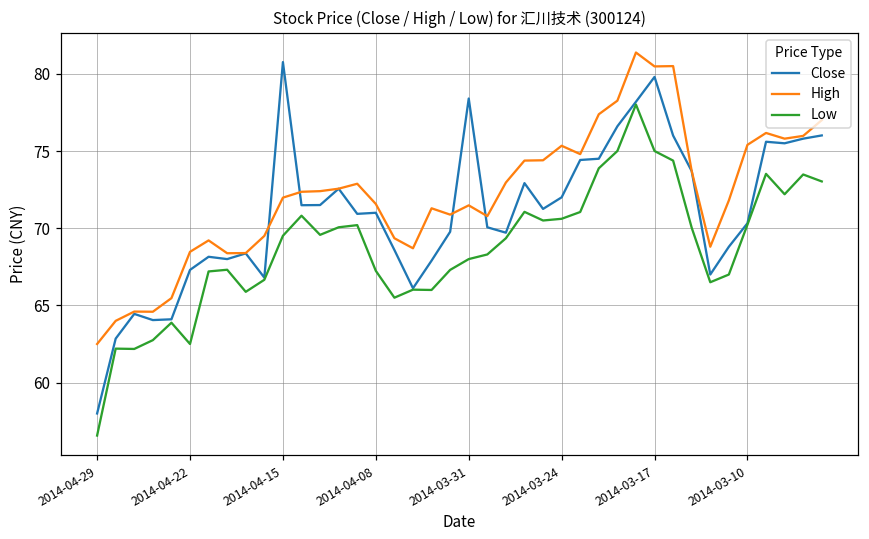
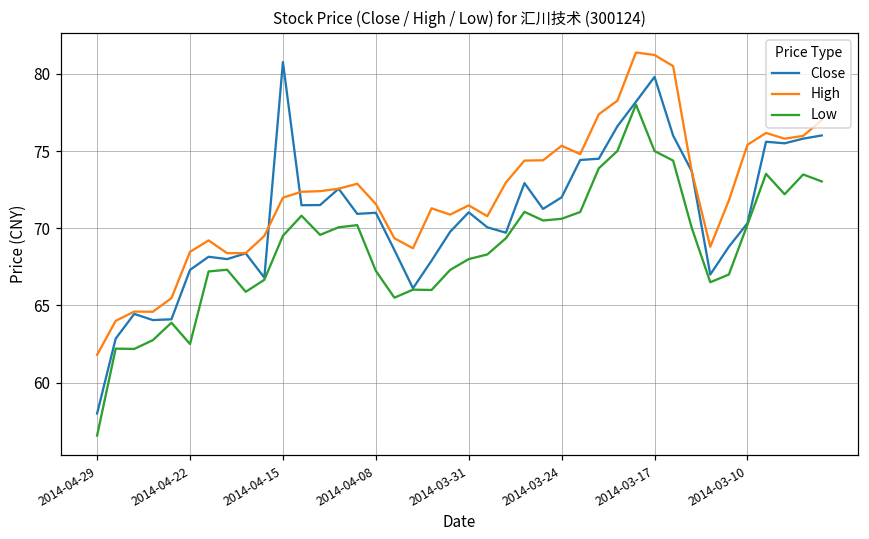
  {
    "Close": {
      "2014-04-29": 58.0,
      "2014-04-22": 67.3,
      "2014-04-15": 80.8,
      "2014-04-08": 71.0,
-     "2014-03-31": 78.4,
+     "2014-03-31": 71.0,
      "2014-03-24": 72.0,
      "2014-03-17": 79.8
    },
    "High": {
-     "2014-04-29": 62.5,
+     "2014-04-29": 61.8,
      "2014-04-22": 68.5,
      "2014-04-15": 72.0,
      "2014-04-08": 71.6,
      "2014-03-31": 71.5,
      "2014-03-24": 75.3,
-     "2014-03-17": 80.5,
+     "2014-03-17": 81.2,
      "2014-03-10": 75.4
    },
    "Low": {
      "2014-04-29": 56.6,
      "2014-04-22": 62.5,
      "2014-04-15": 69.5,
      "2014-04-08": 67.2,
      "2014-03-31": 68.0,
      "2014-03-24": 70.6,
      "2014-03-17": 75.0
    }
  }
